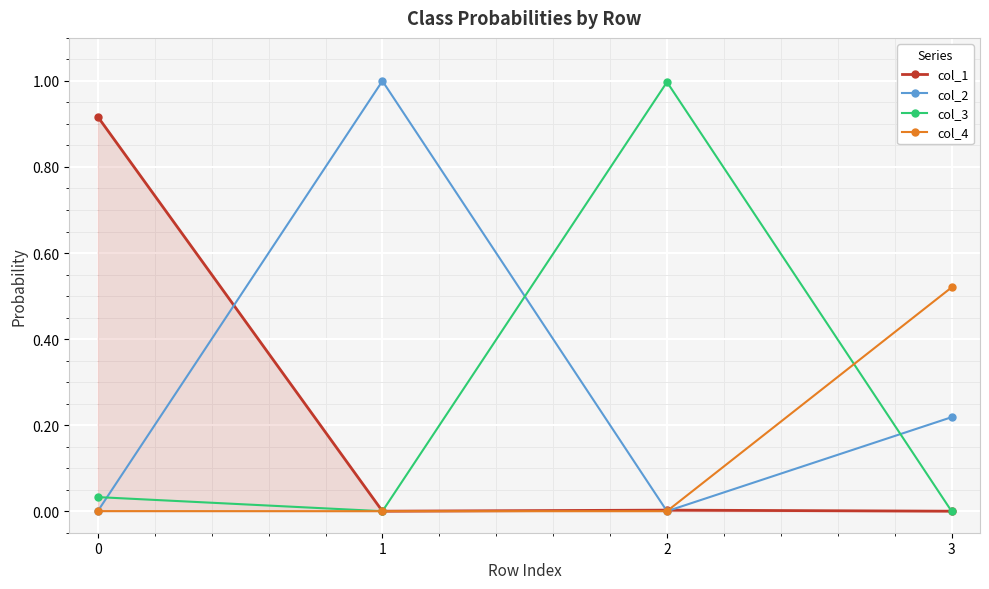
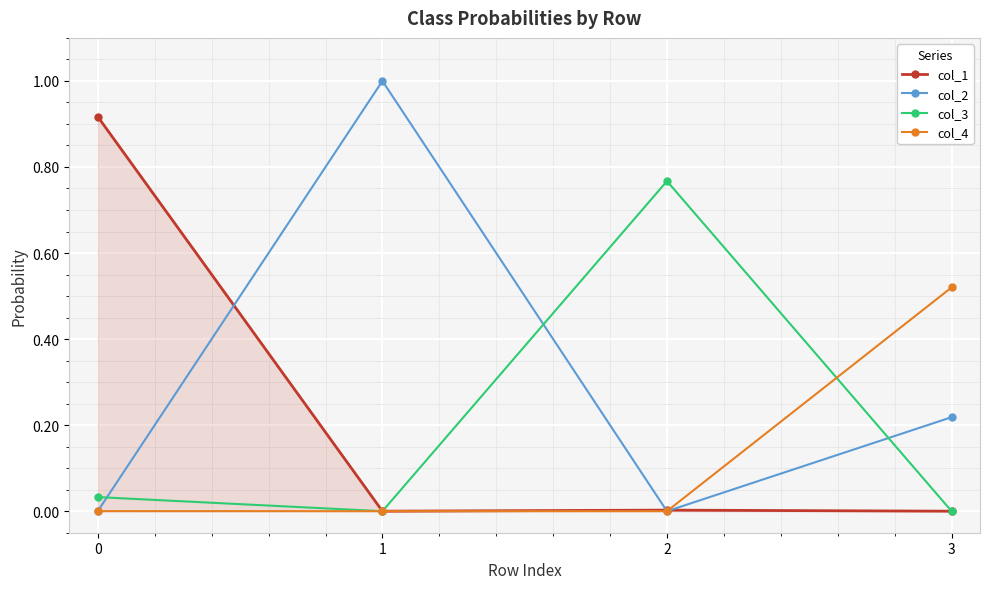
  {
    "col_1": {
      "0": 0.92
    },
    "col_2": {
      "1": 1.00,
      "3": 0.22
    },
    "col_3": {
      "0": 0.03,
-     "2": 1.00
+     "2": 0.77
    },
    "col_4": {
      "3": 0.52
    }
  }
